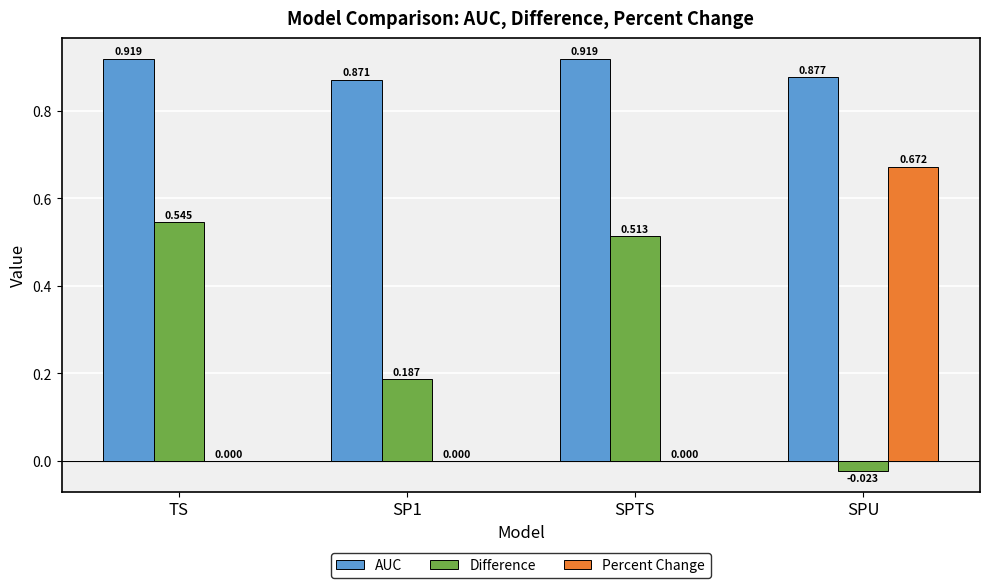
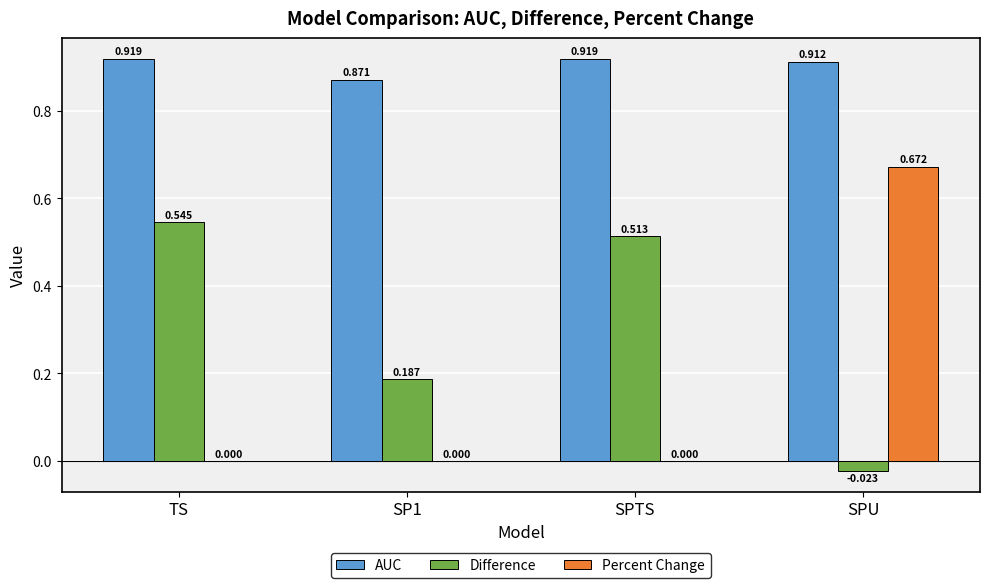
  {
    "AUC": {
      "TS": 0.919,
      "SP1": 0.871,
      "SPTS": 0.919,
-     "SPU": 0.877
+     "SPU": 0.912
    },
    "Difference": {
      "TS": 0.545,
      "SP1": 0.187,
      "SPTS": 0.513,
      "SPU": -0.023
    },
    "Percent Change": {
      "TS": 0.000,
      "SP1": 0.000,
      "SPTS": 0.000,
      "SPU": 0.672
    }
  }
